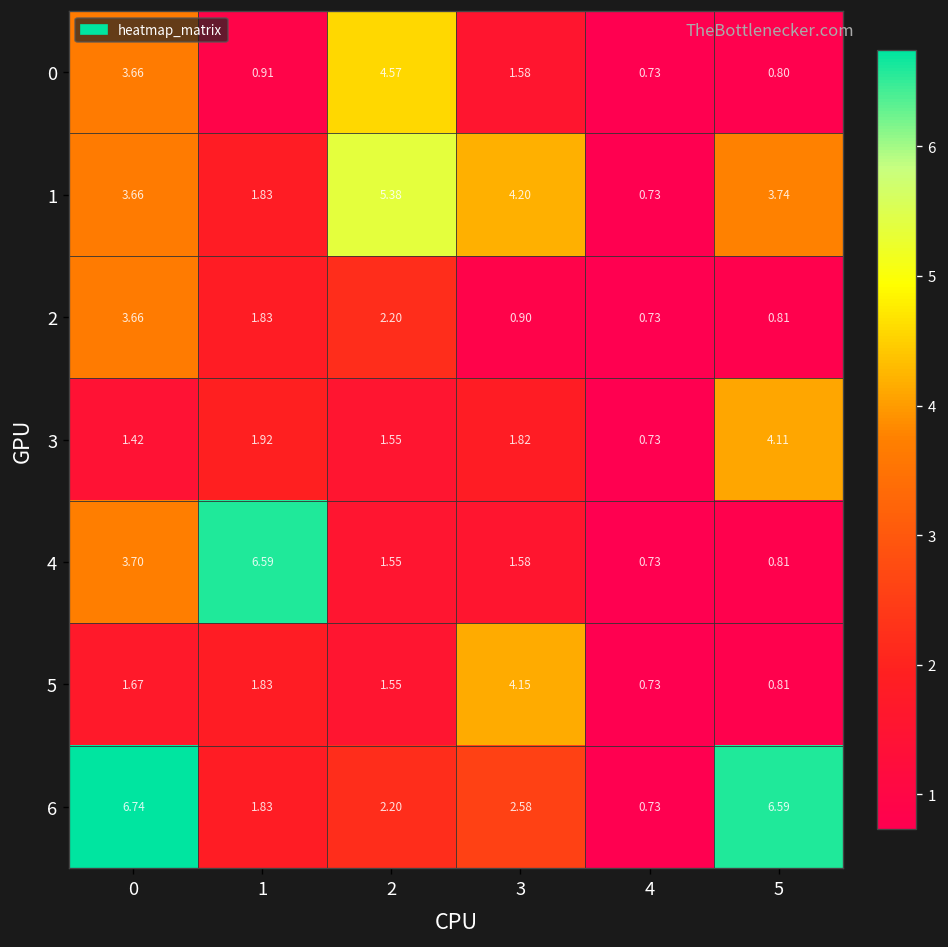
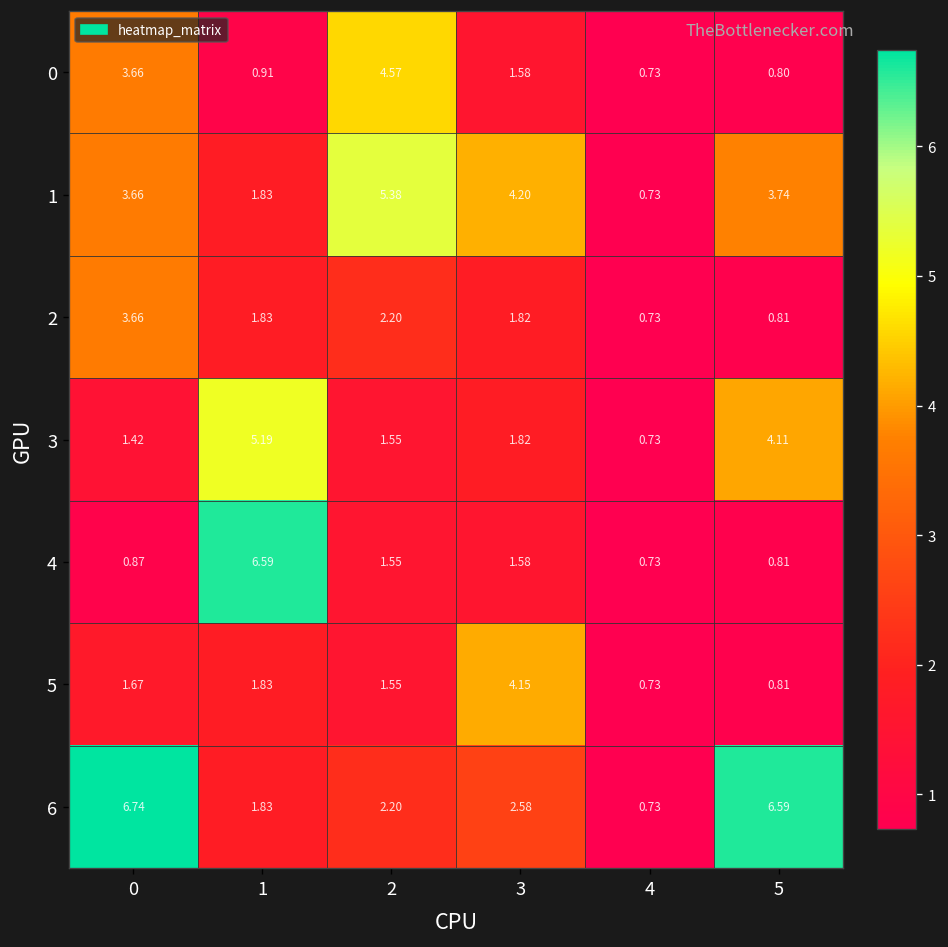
  {
    "0": {
      "0": 3.66,
      "1": 0.91,
      "2": 4.57,
      "3": 1.58,
      "4": 0.73,
      "5": 0.80
    },
    "1": {
      "0": 3.66,
      "1": 1.83,
      "2": 5.38,
      "3": 4.20,
      "4": 0.73,
      "5": 3.74
    },
    "2": {
      "0": 3.66,
      "1": 1.83,
      "2": 2.20,
-     "3": 0.90,
+     "3": 1.82,
      "4": 0.73,
      "5": 0.81
    },
    "3": {
      "0": 1.42,
-     "1": 1.92,
+     "1": 5.19,
      "2": 1.55,
      "3": 1.82,
      "4": 0.73,
      "5": 4.11
    },
    "4": {
-     "0": 3.70,
+     "0": 0.87,
      "1": 6.59,
      "2": 1.55,
      "3": 1.58,
      "4": 0.73,
      "5": 0.81
    },
    "5": {
      "0": 1.67,
      "1": 1.83,
      "2": 1.55,
      "3": 4.15,
      "4": 0.73,
      "5": 0.81
    },
    "6": {
      "0": 6.74,
      "1": 1.83,
      "2": 2.20,
      "3": 2.58,
      "4": 0.73,
      "5": 6.59
    }
  }
